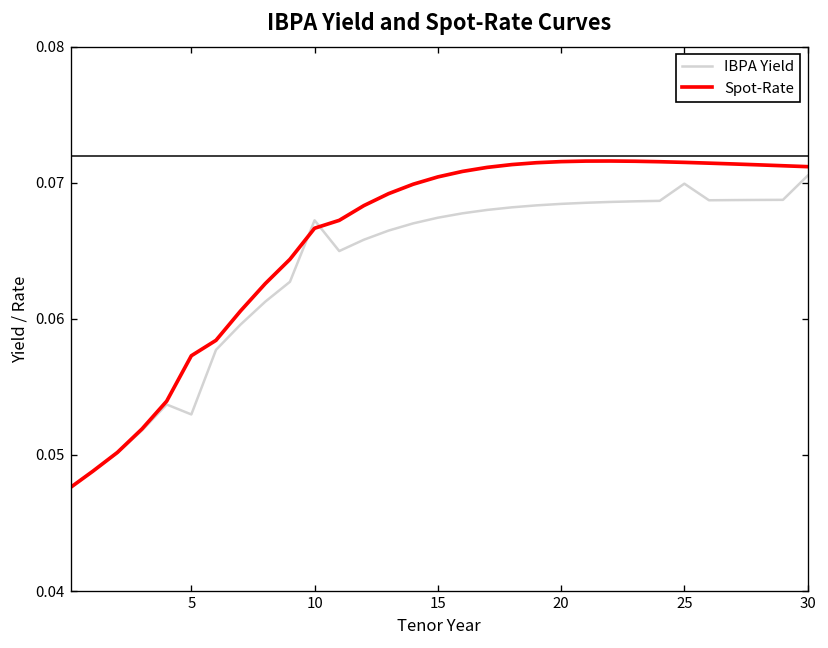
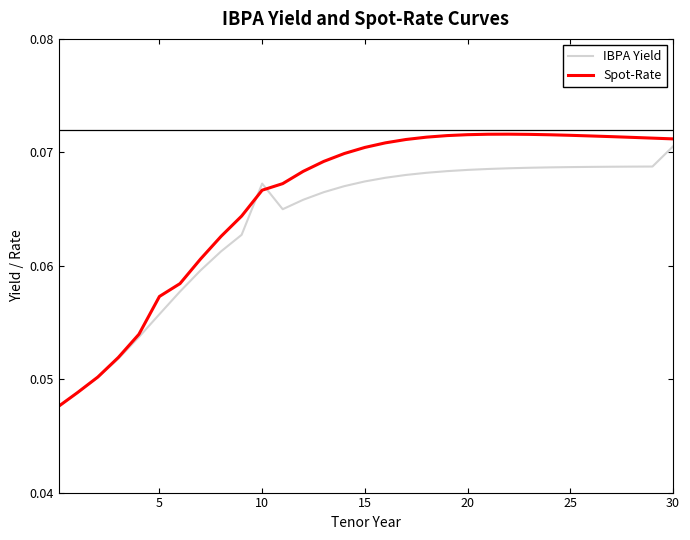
  {
    "IBPA Yield": {
-     "5": 0.0530,
+     "5": 0.0557,
      "10": 0.0672,
      "15": 0.0674,
      "20": 0.0684,
-     "25": 0.0699,
+     "25": 0.0687,
      "30": 0.0705
    },
    "Spot-Rate": {
      "5": 0.0573,
      "10": 0.0667,
      "15": 0.0704,
      "20": 0.0716,
      "25": 0.0715,
      "30": 0.0712
    }
  }
